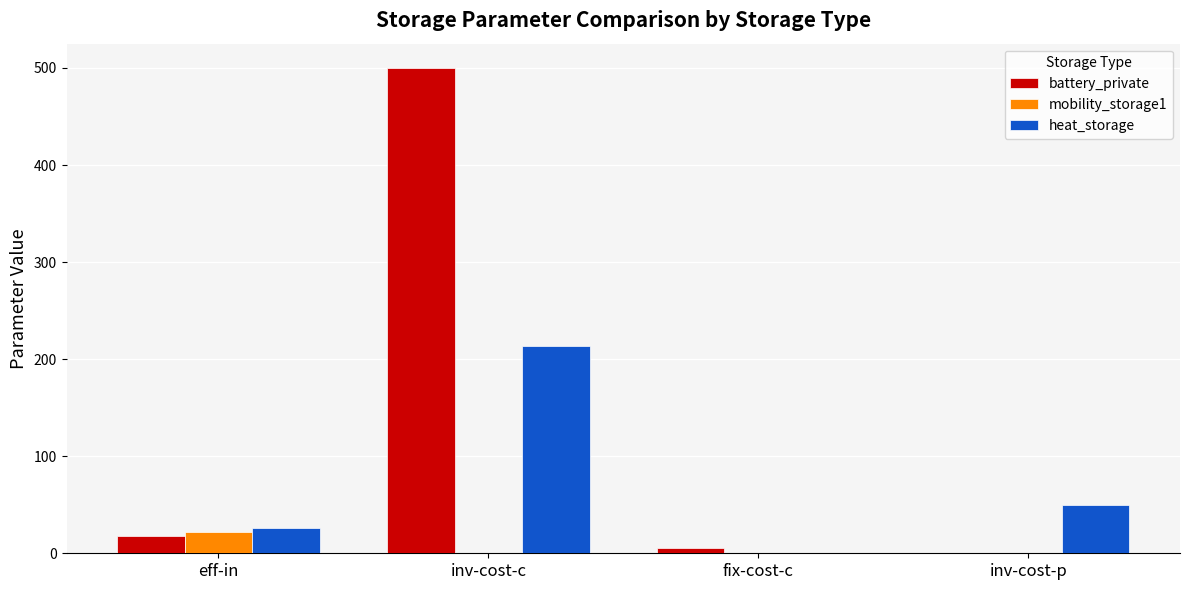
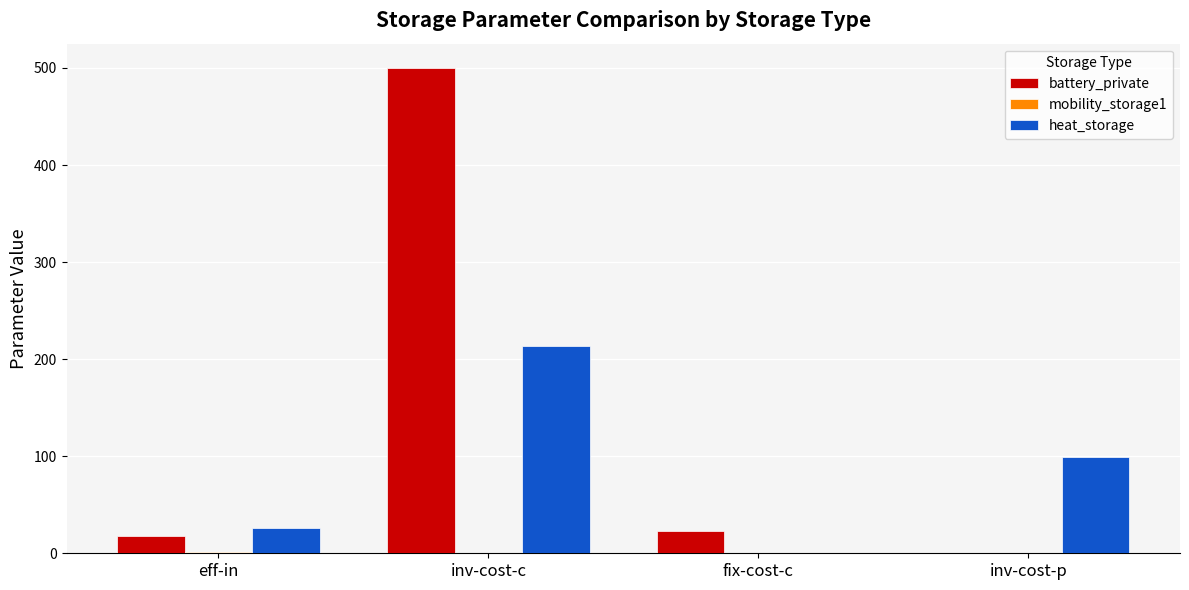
  {
    "battery_private": {
      "eff-in": 20,
      "inv-cost-c": 500,
-     "fix-cost-c": 10,
+     "fix-cost-c": 20,
      "inv-cost-p": 0
    },
    "mobility_storage1": {
-     "eff-in": 20,
+     "eff-in": 0,
      "inv-cost-c": 0,
      "fix-cost-c": 0,
      "inv-cost-p": 0
    },
    "heat_storage": {
      "eff-in": 30,
      "inv-cost-c": 210,
      "fix-cost-c": 0,
-     "inv-cost-p": 50
+     "inv-cost-p": 100
    }
  }
